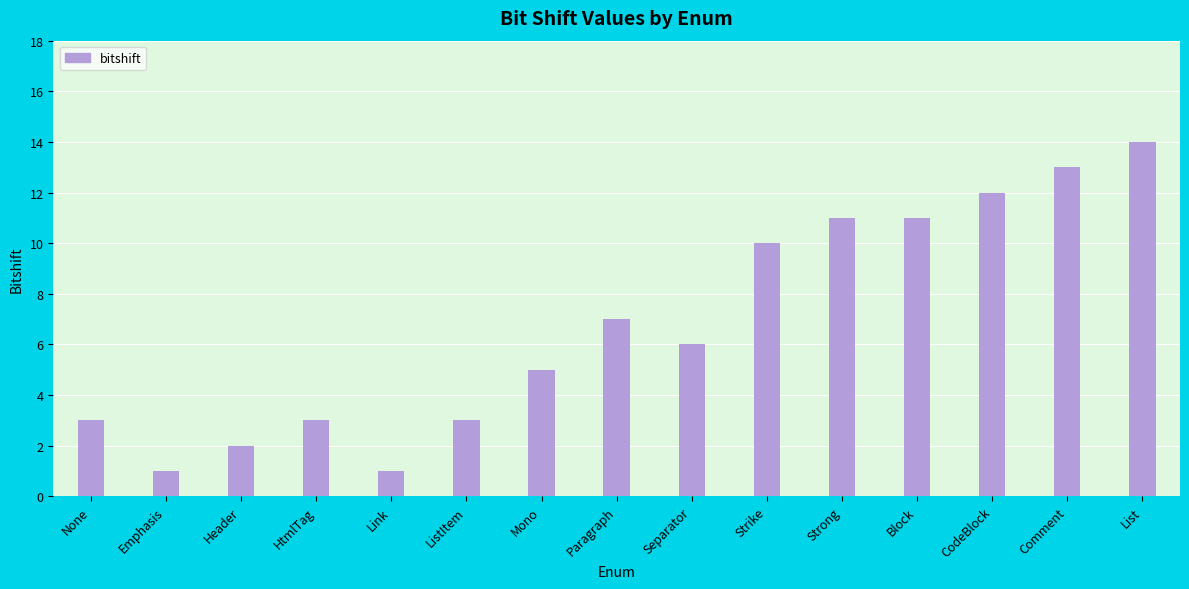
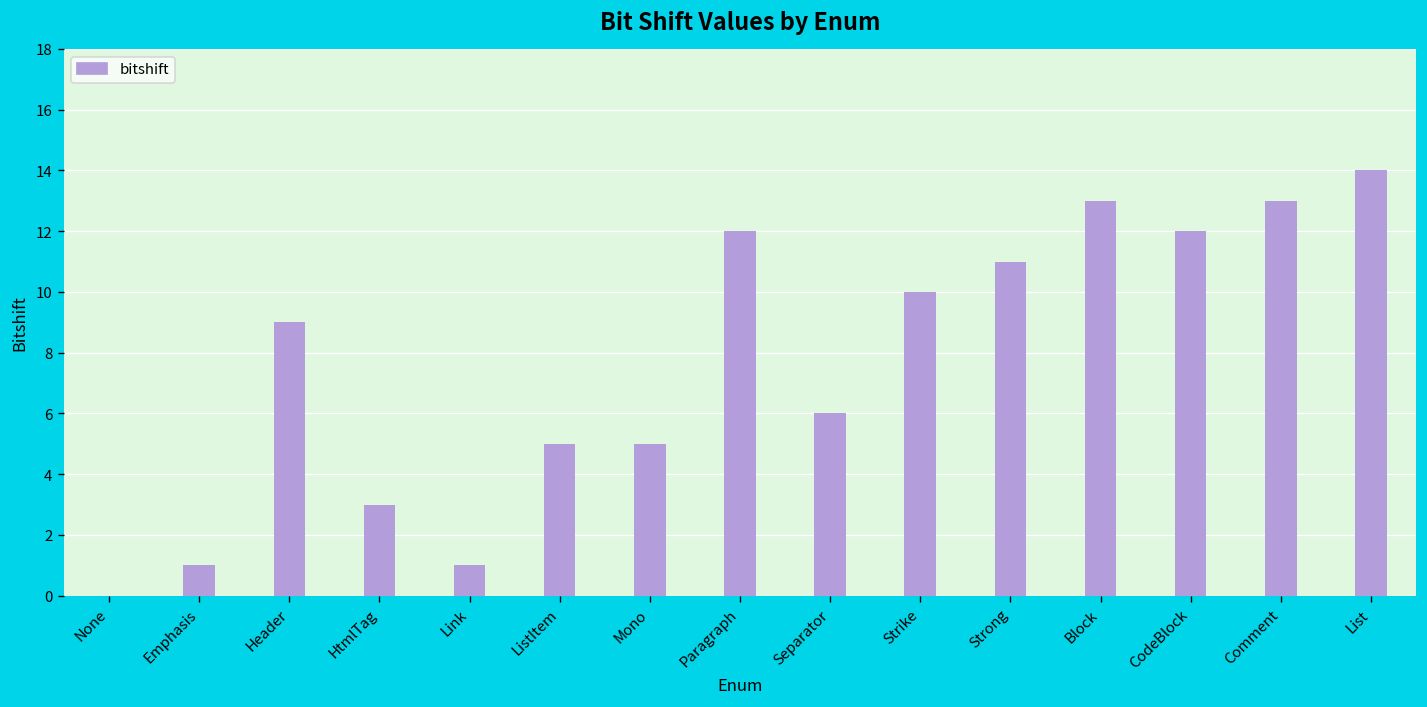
  {
-   "None": 3,
+   "None": 0,
    "Emphasis": 1,
-   "Header": 2,
+   "Header": 9,
    "HtmlTag": 3,
    "Link": 1,
-   "ListItem": 3,
+   "ListItem": 5,
    "Mono": 5,
-   "Paragraph": 7,
+   "Paragraph": 12,
    "Separator": 6,
    "Strike": 10,
    "Strong": 11,
-   "Block": 11,
+   "Block": 13,
    "CodeBlock": 12,
    "Comment": 13,
    "List": 14
  }
